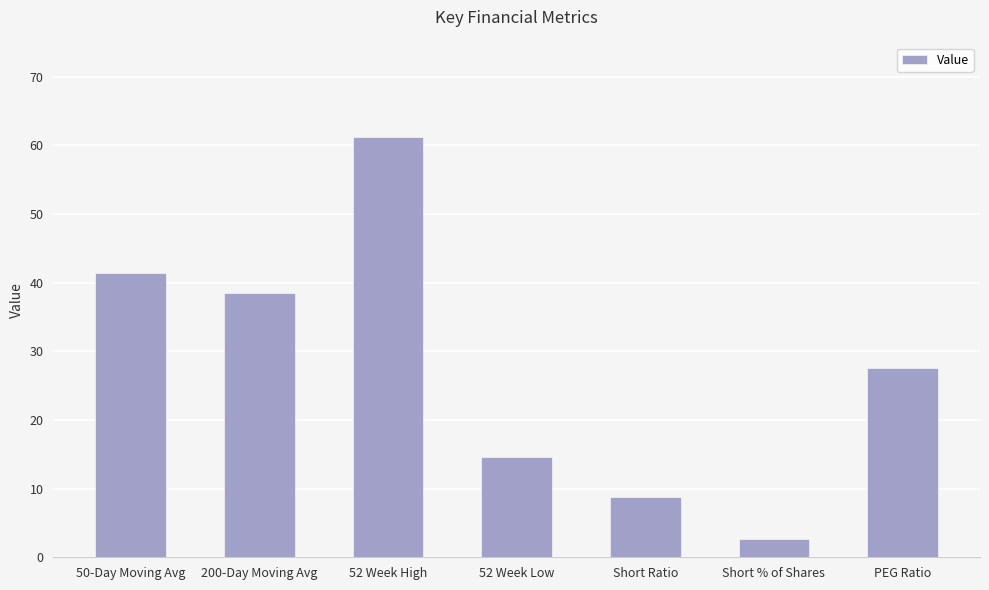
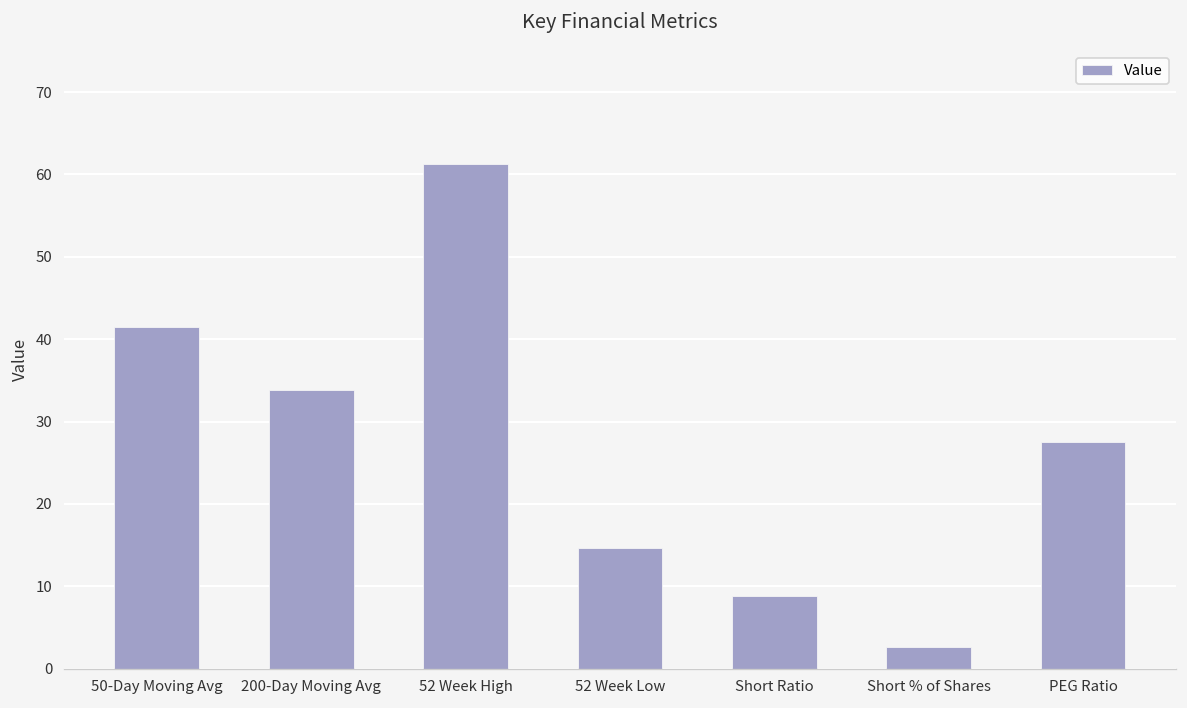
  {
    "50-Day Moving Avg": 41,
-   "200-Day Moving Avg": 38,
+   "200-Day Moving Avg": 34,
    "52 Week High": 61,
    "52 Week Low": 15,
    "Short Ratio": 9,
    "Short % of Shares": 3,
    "PEG Ratio": 28
  }
